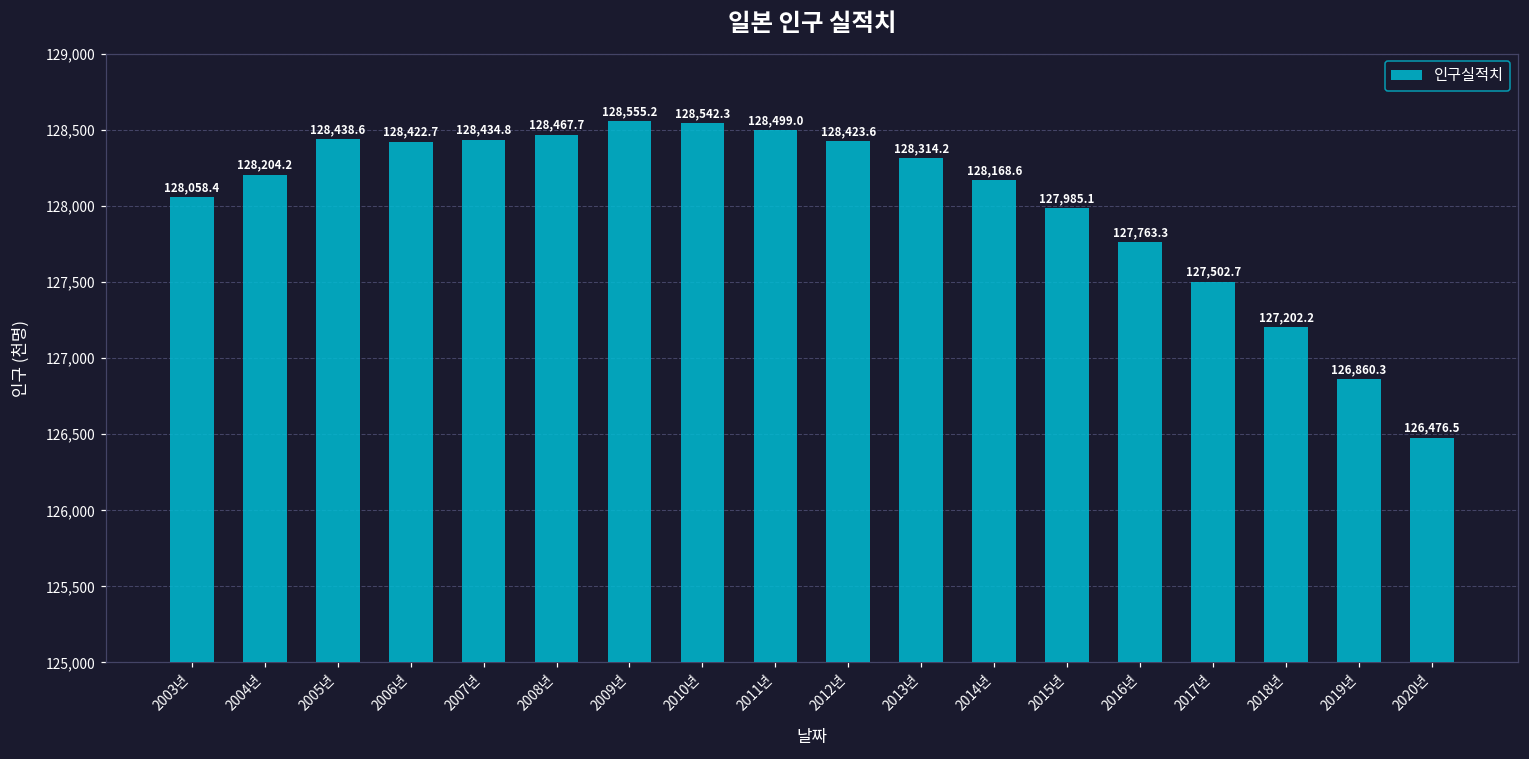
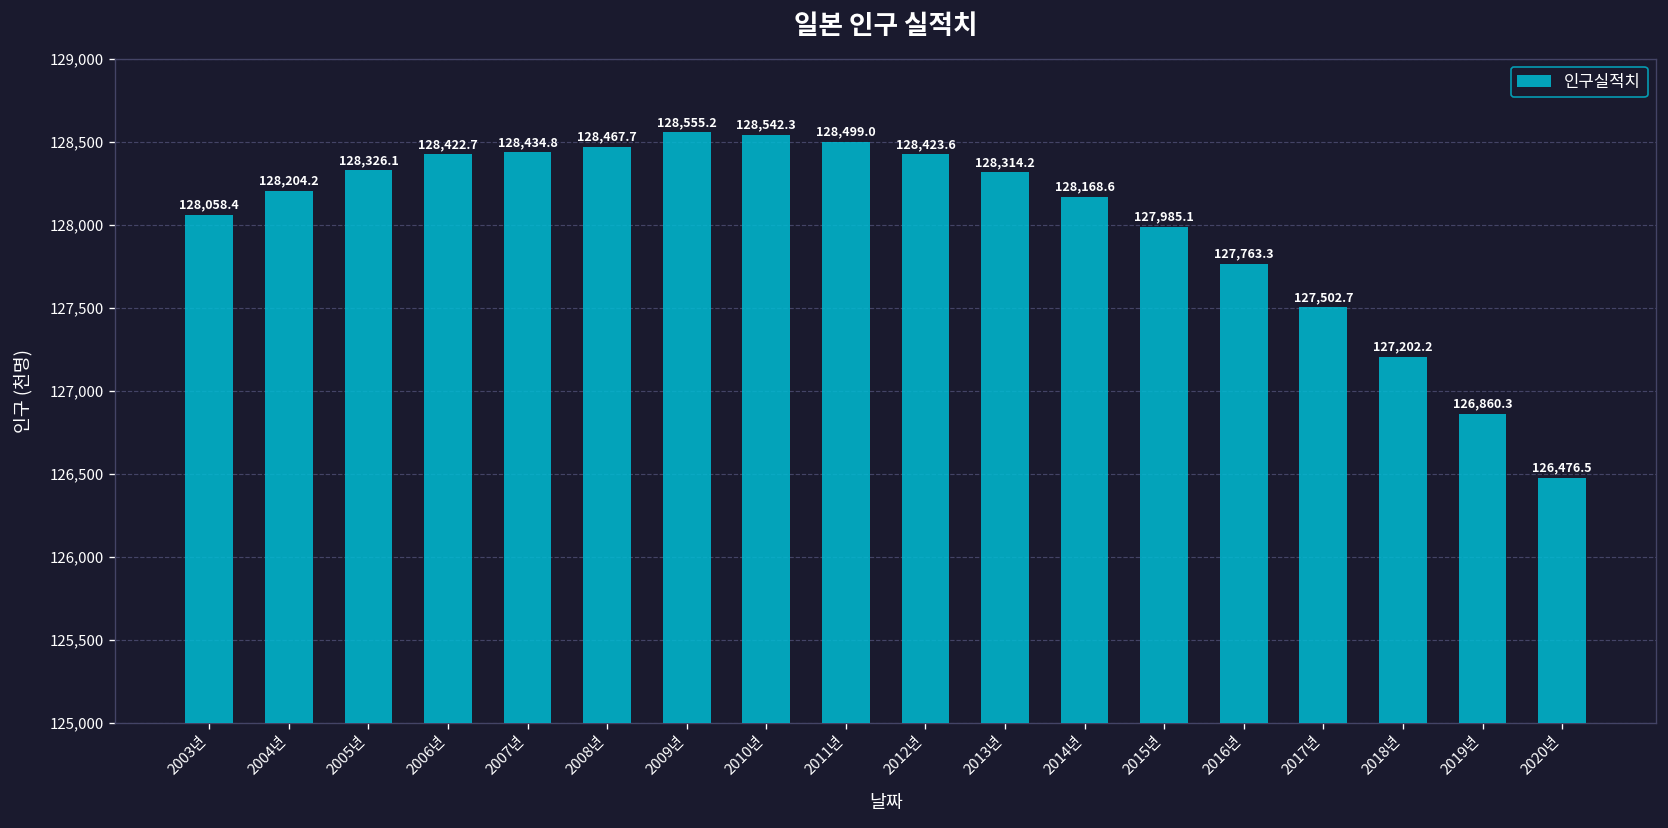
  {
    "2003년": "128,058.4",
    "2004년": "128,204.2",
-   "2005년": "128,438.6",
+   "2005년": "128,326.1",
    "2006년": "128,422.7",
    "2007년": "128,434.8",
    "2008년": "128,467.7",
    "2009년": "128,555.2",
    "2010년": "128,542.3",
    "2011년": "128,499.0",
    "2012년": "128,423.6",
    "2013년": "128,314.2",
    "2014년": "128,168.6",
    "2015년": "127,985.1",
    "2016년": "127,763.3",
    "2017년": "127,502.7",
    "2018년": "127,202.2",
    "2019년": "126,860.3",
    "2020년": "126,476.5"
  }
